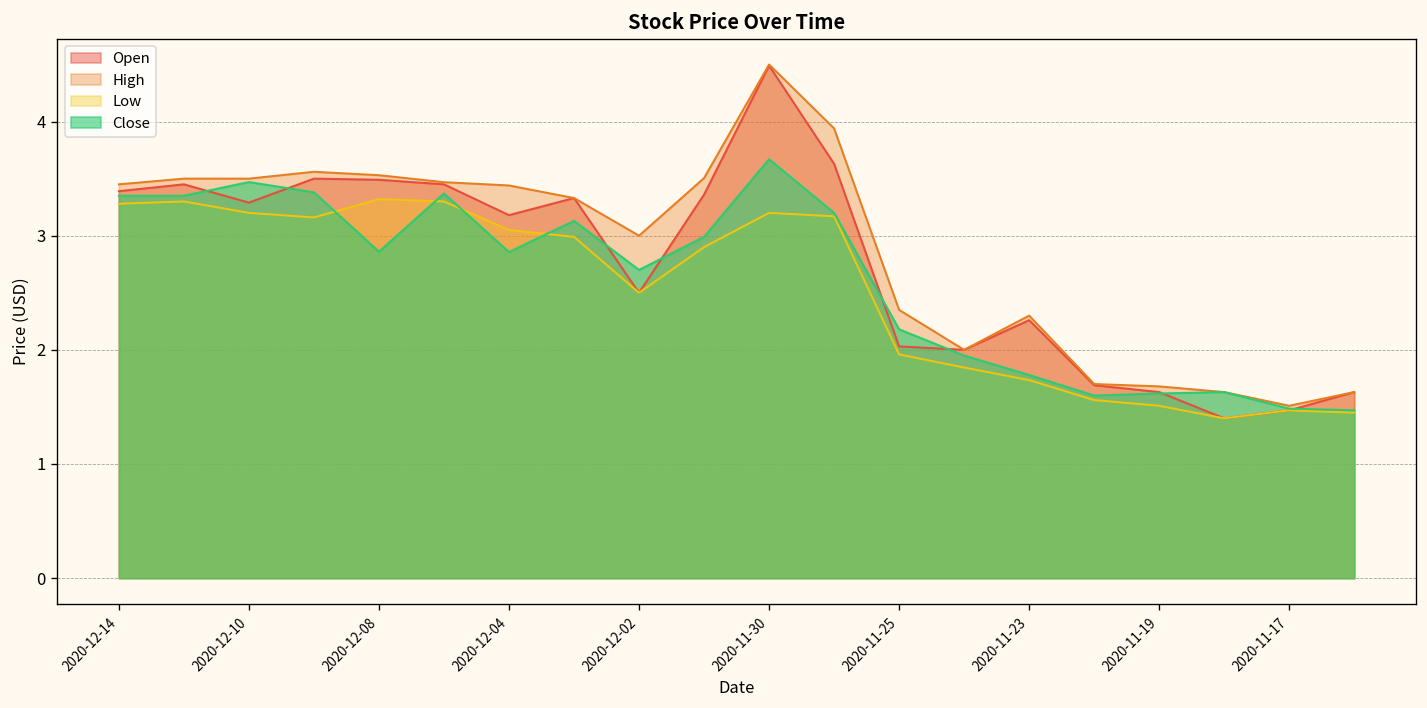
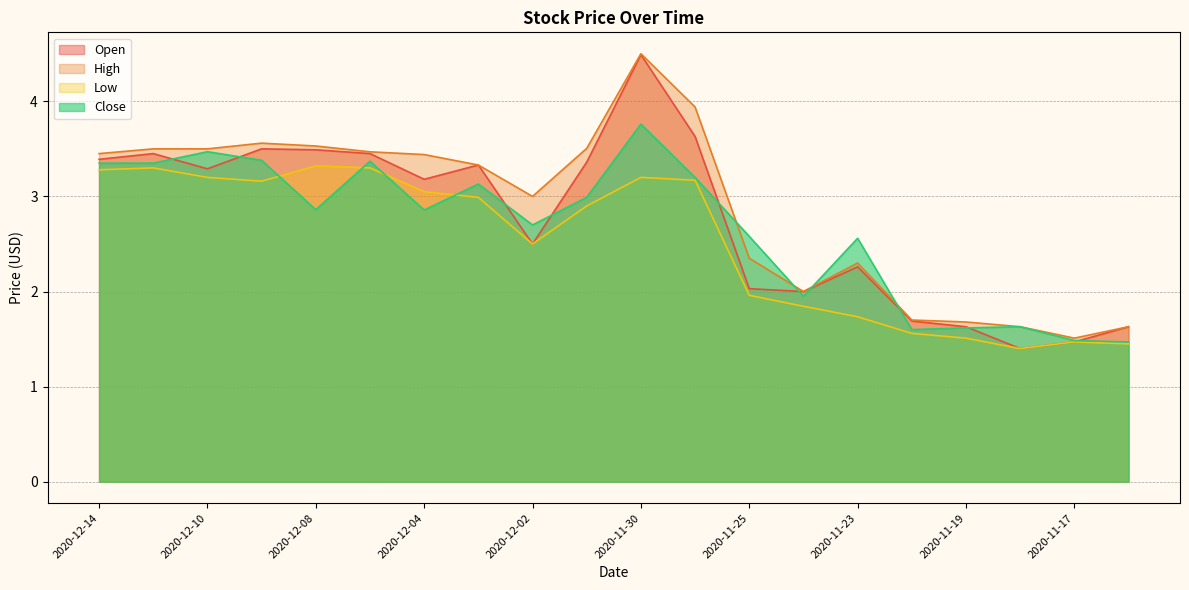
  {
    "Close": {
      "2020-12-14": 3.4,
      "2020-12-10": 3.5,
      "2020-12-08": 2.9,
      "2020-12-04": 2.9,
      "2020-12-02": 2.7,
-     "2020-11-30": 3.7,
-     "2020-11-25": 2.2,
-     "2020-11-23": 1.8
+     "2020-11-30": 3.8,
+     "2020-11-25": 2.6,
+     "2020-11-23": 2.6
    }
  }
